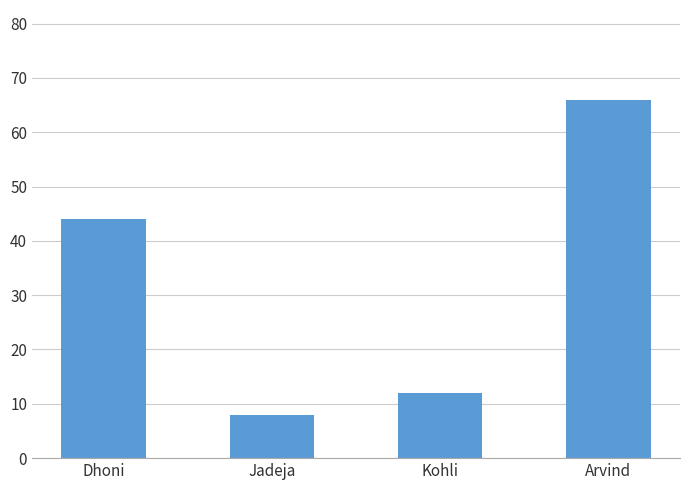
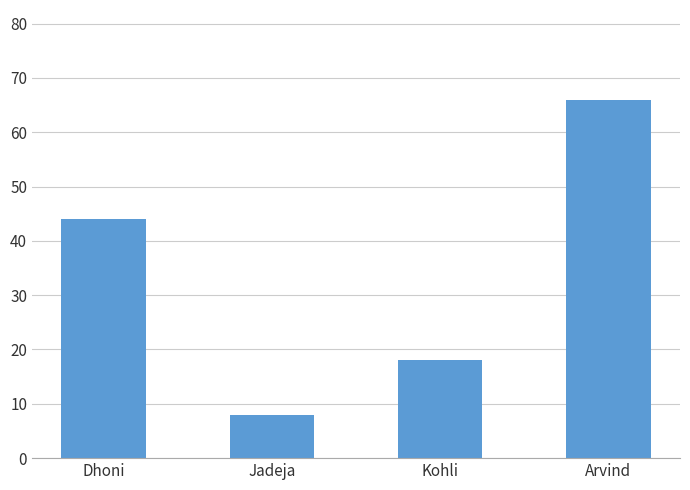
  {
    "Dhoni": 44,
    "Jadeja": 8,
-   "Kohli": 12,
+   "Kohli": 18,
    "Arvind": 66
  }
